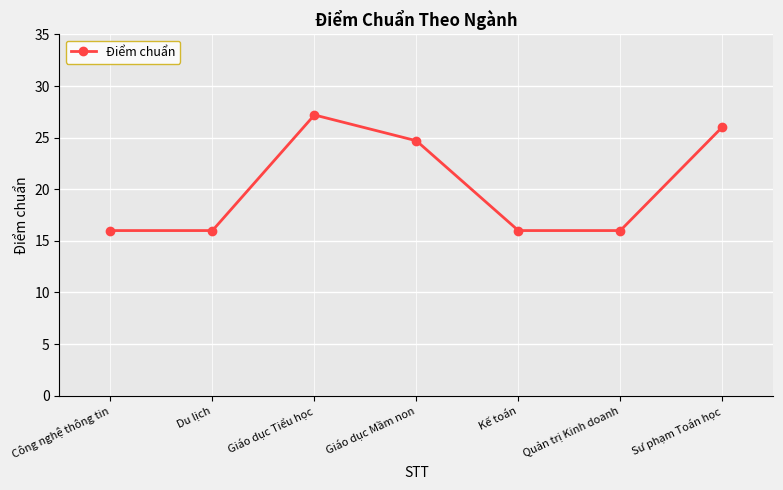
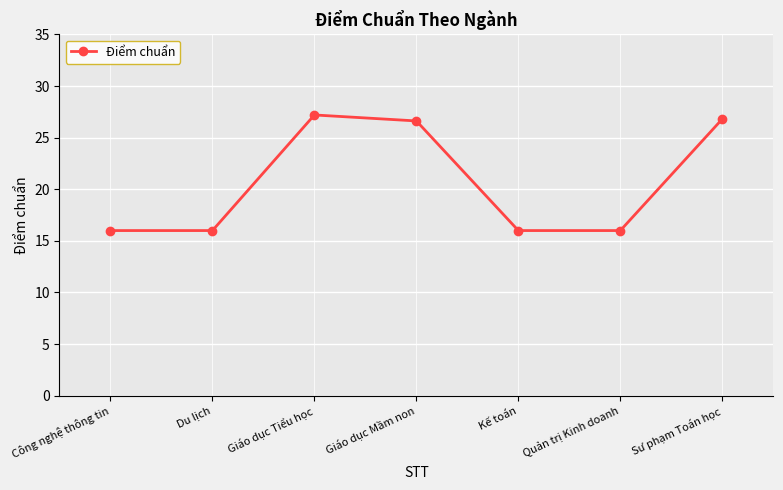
  {
    "Công nghệ thông tin": 16.0,
    "Du lịch": 16.0,
    "Giáo dục Tiểu học": 27.2,
-   "Giáo dục Mầm non": 24.7,
+   "Giáo dục Mầm non": 26.6,
    "Kế toán": 16.0,
    "Quản trị Kinh doanh": 16.0,
-   "Sư phạm Toán học": 26.0
+   "Sư phạm Toán học": 26.8
  }
